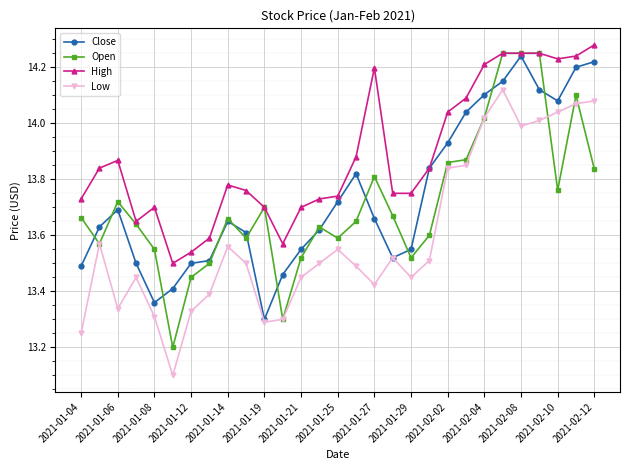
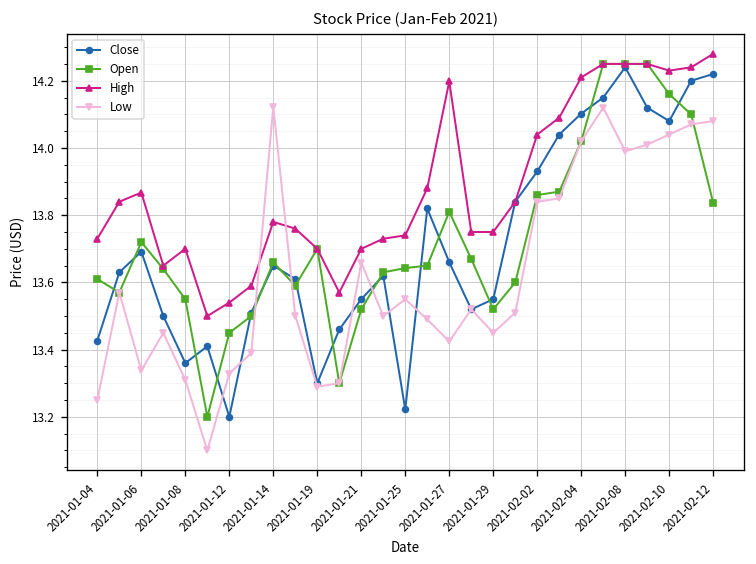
  {
    "Close": {
-     "2021-01-04": 13.49,
+     "2021-01-04": 13.43,
      "2021-01-06": 13.69,
      "2021-01-08": 13.36,
-     "2021-01-12": 13.5,
+     "2021-01-12": 13.2,
      "2021-01-14": 13.65,
      "2021-01-19": 13.30,
      "2021-01-21": 13.55,
-     "2021-01-25": 13.72,
+     "2021-01-25": 13.22,
      "2021-01-27": 13.66,
      "2021-01-29": 13.55,
      "2021-02-02": 13.93,
      "2021-02-04": 14.10,
      "2021-02-08": 14.24,
      "2021-02-10": 14.08,
      "2021-02-12": 14.22
    },
    "Open": {
-     "2021-01-04": 13.66,
+     "2021-01-04": 13.61,
      "2021-01-06": 13.72,
      "2021-01-08": 13.55,
      "2021-01-12": 13.45,
      "2021-01-14": 13.66,
      "2021-01-21": 13.52,
-     "2021-01-25": 13.59,
+     "2021-01-25": 13.64,
      "2021-01-27": 13.81,
      "2021-01-29": 13.52,
      "2021-02-02": 13.86,
-     "2021-02-10": 13.76,
+     "2021-02-10": 14.16,
      "2021-02-12": 13.84
    },
    "High": {
      "2021-01-04": 13.73,
      "2021-01-06": 13.87,
      "2021-01-08": 13.70,
      "2021-01-12": 13.54,
      "2021-01-14": 13.78,
      "2021-01-21": 13.70,
      "2021-01-25": 13.74,
      "2021-01-27": 14.20,
      "2021-01-29": 13.75,
      "2021-02-02": 14.04,
      "2021-02-04": 14.21,
      "2021-02-10": 14.23,
      "2021-02-12": 14.28
    },
    "Low": {
      "2021-01-04": 13.25,
      "2021-01-06": 13.34,
      "2021-01-08": 13.31,
      "2021-01-12": 13.33,
-     "2021-01-14": 13.56,
+     "2021-01-14": 14.12,
      "2021-01-19": 13.29,
-     "2021-01-21": 13.45,
+     "2021-01-21": 13.66,
      "2021-01-25": 13.55,
      "2021-01-27": 13.42,
      "2021-01-29": 13.45,
      "2021-02-02": 13.84,
      "2021-02-08": 13.99,
      "2021-02-10": 14.04,
      "2021-02-12": 14.08
    }
  }
